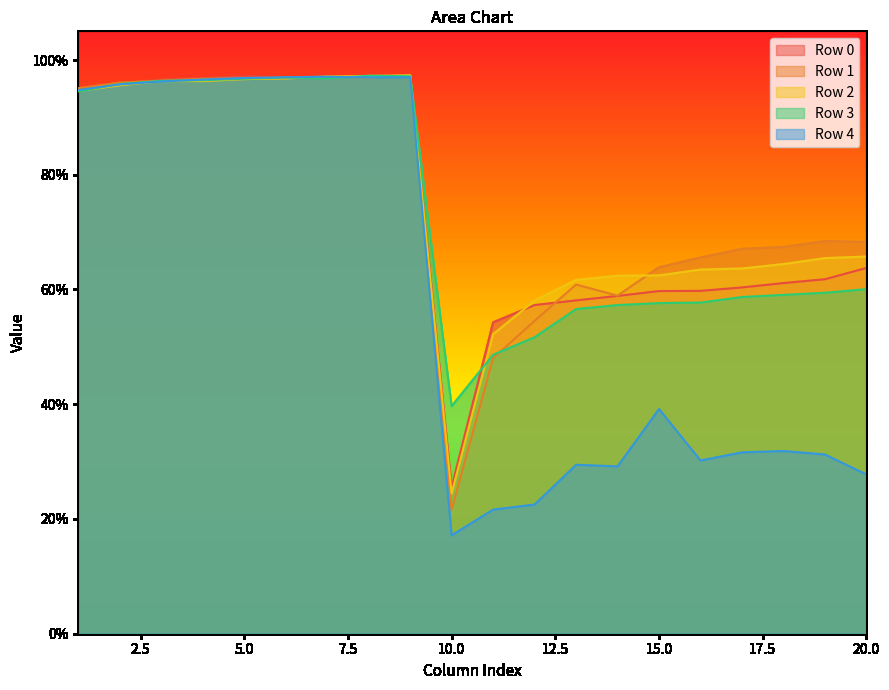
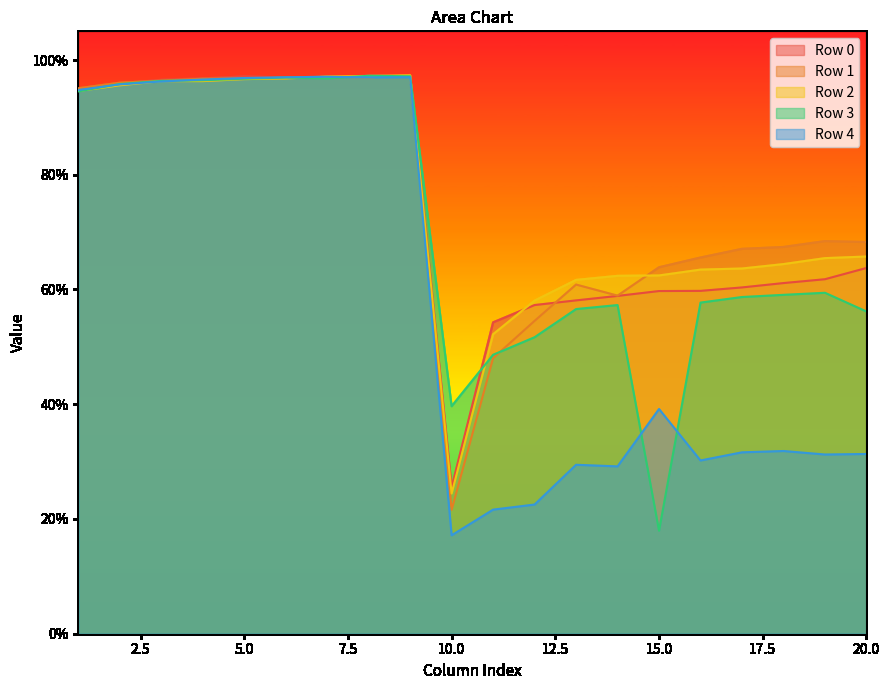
  {
    "Row 3": {
      "10.0": "40%",
-     "15.0": "58%",
-     "20.0": "60%"
+     "15.0": "18%",
+     "20.0": "56%"
    },
    "Row 4": {
      "10.0": "17%",
      "15.0": "39%",
-     "20.0": "28%"
+     "20.0": "31%"
    }
  }
